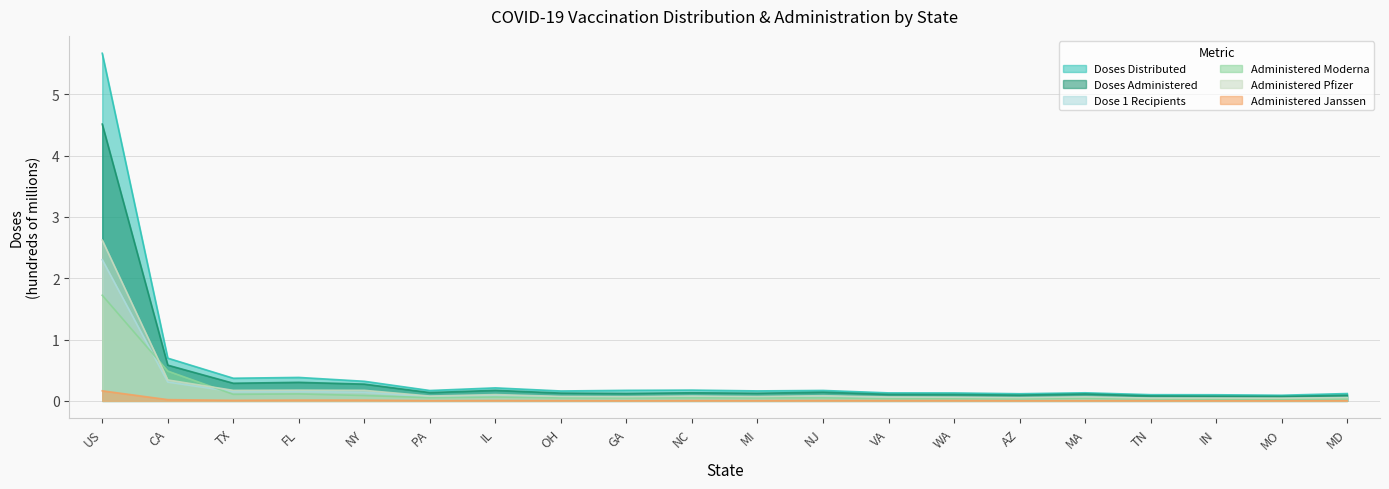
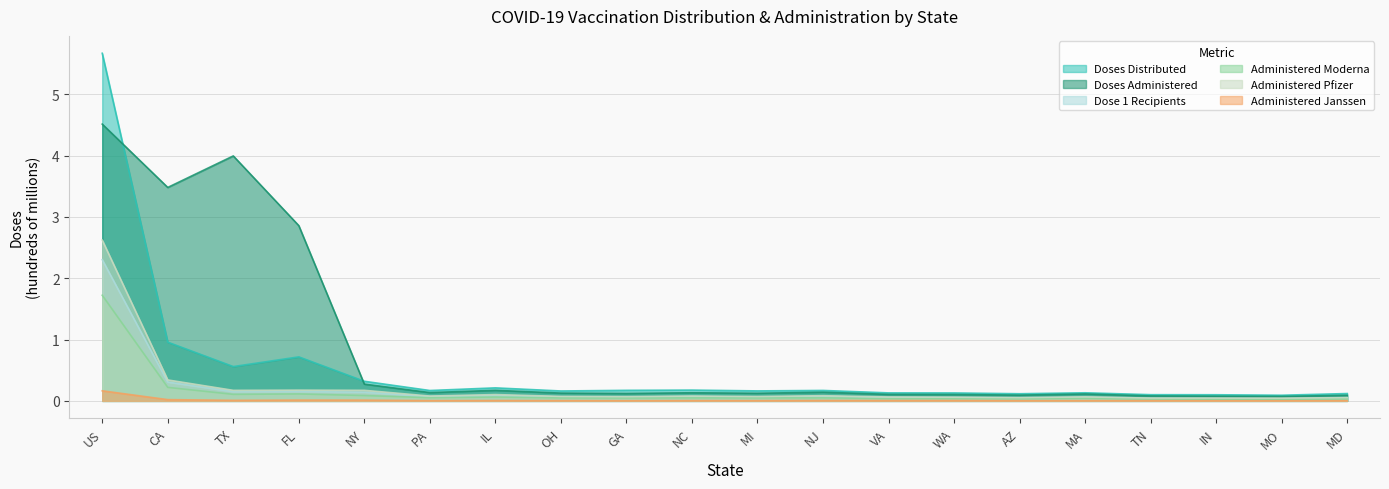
  {
    "Doses Distributed": {
      "US": 5.7,
-     "CA": 0.7,
-     "TX": 0.4,
-     "FL": 0.4,
+     "CA": 1.0,
+     "TX": 0.6,
+     "FL": 0.7,
      "NY": 0.3,
      "GA": 0.2,
      "NC": 0.2
    },
    "Doses Administered": {
      "US": 4.5,
-     "CA": 0.6,
-     "TX": 0.3,
-     "FL": 0.3,
+     "CA": 3.5,
+     "TX": 4.0,
+     "FL": 2.9,
      "NY": 0.3,
      "GA": 0.1,
      "NC": 0.1
    },
    "Administered Moderna": {
      "US": 1.7,
-     "CA": 0.5,
+     "CA": 0.2,
      "TX": 0.1,
      "NY": 0.1
    },
    "Administered Janssen": {
      "US": 0.2,
      "CA": 0.0,
      "TX": 0.0,
      "FL": 0.0,
      "NY": 0.0,
      "PA": 0.0,
      "IL": 0.0,
      "OH": 0.0,
      "GA": 0.0,
      "NC": 0.0,
      "MI": 0.0,
      "NJ": 0.0
    }
  }
